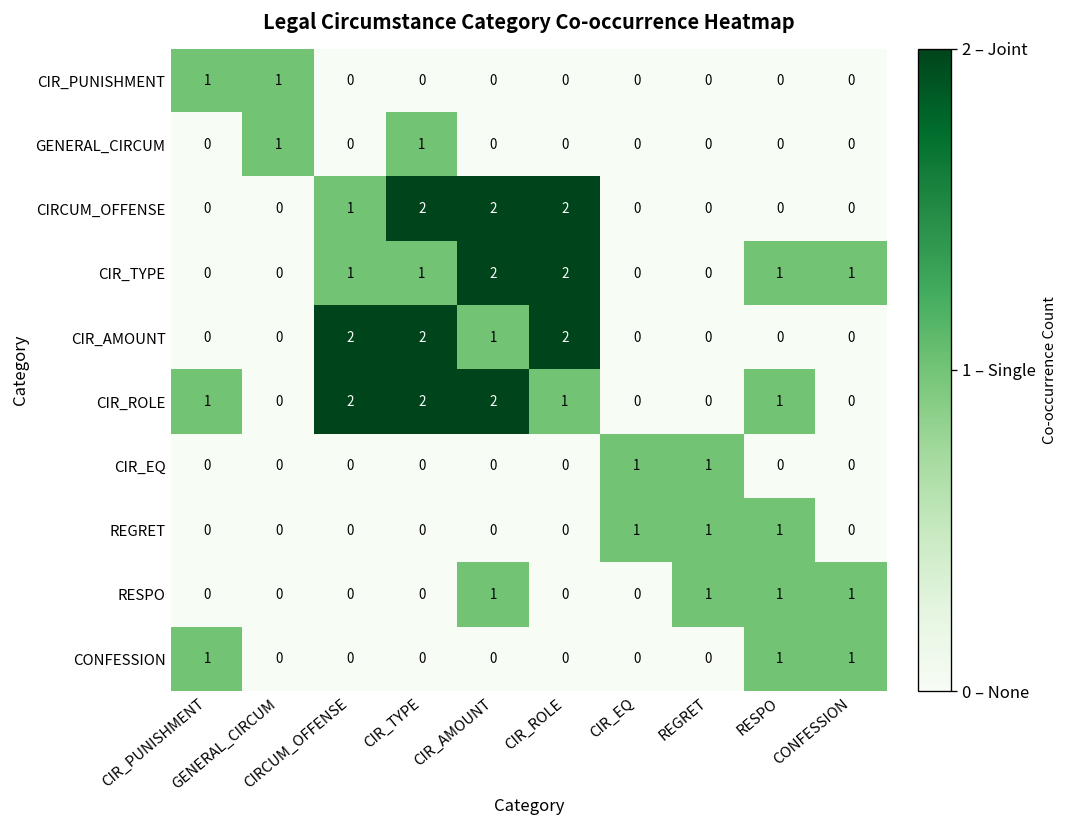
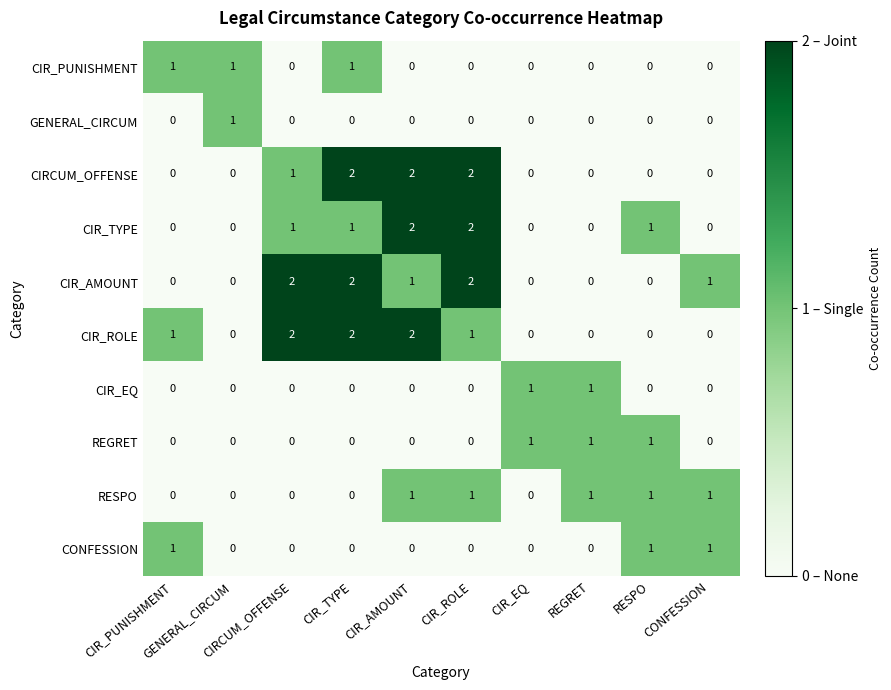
  {
    "CIR_PUNISHMENT": {
      "CIR_PUNISHMENT": 1,
      "GENERAL_CIRCUM": 1,
      "CIRCUM_OFFENSE": 0,
-     "CIR_TYPE": 0,
+     "CIR_TYPE": 1,
      "CIR_AMOUNT": 0,
      "CIR_ROLE": 0,
      "CIR_EQ": 0,
      "REGRET": 0,
      "RESPO": 0,
      "CONFESSION": 0
    },
    "GENERAL_CIRCUM": {
      "CIR_PUNISHMENT": 0,
      "GENERAL_CIRCUM": 1,
      "CIRCUM_OFFENSE": 0,
-     "CIR_TYPE": 1,
+     "CIR_TYPE": 0,
      "CIR_AMOUNT": 0,
      "CIR_ROLE": 0,
      "CIR_EQ": 0,
      "REGRET": 0,
      "RESPO": 0,
      "CONFESSION": 0
    },
    "CIRCUM_OFFENSE": {
      "CIR_PUNISHMENT": 0,
      "GENERAL_CIRCUM": 0,
      "CIRCUM_OFFENSE": 1,
      "CIR_TYPE": 2,
      "CIR_AMOUNT": 2,
      "CIR_ROLE": 2,
      "CIR_EQ": 0,
      "REGRET": 0,
      "RESPO": 0,
      "CONFESSION": 0
    },
    "CIR_TYPE": {
      "CIR_PUNISHMENT": 0,
      "GENERAL_CIRCUM": 0,
      "CIRCUM_OFFENSE": 1,
      "CIR_TYPE": 1,
      "CIR_AMOUNT": 2,
      "CIR_ROLE": 2,
      "CIR_EQ": 0,
      "REGRET": 0,
      "RESPO": 1,
-     "CONFESSION": 1
+     "CONFESSION": 0
    },
    "CIR_AMOUNT": {
      "CIR_PUNISHMENT": 0,
      "GENERAL_CIRCUM": 0,
      "CIRCUM_OFFENSE": 2,
      "CIR_TYPE": 2,
      "CIR_AMOUNT": 1,
      "CIR_ROLE": 2,
      "CIR_EQ": 0,
      "REGRET": 0,
      "RESPO": 0,
-     "CONFESSION": 0
+     "CONFESSION": 1
    },
    "CIR_ROLE": {
      "CIR_PUNISHMENT": 1,
      "GENERAL_CIRCUM": 0,
      "CIRCUM_OFFENSE": 2,
      "CIR_TYPE": 2,
      "CIR_AMOUNT": 2,
      "CIR_ROLE": 1,
      "CIR_EQ": 0,
      "REGRET": 0,
-     "RESPO": 1,
+     "RESPO": 0,
      "CONFESSION": 0
    },
    "CIR_EQ": {
      "CIR_PUNISHMENT": 0,
      "GENERAL_CIRCUM": 0,
      "CIRCUM_OFFENSE": 0,
      "CIR_TYPE": 0,
      "CIR_AMOUNT": 0,
      "CIR_ROLE": 0,
      "CIR_EQ": 1,
      "REGRET": 1,
      "RESPO": 0,
      "CONFESSION": 0
    },
    "REGRET": {
      "CIR_PUNISHMENT": 0,
      "GENERAL_CIRCUM": 0,
      "CIRCUM_OFFENSE": 0,
      "CIR_TYPE": 0,
      "CIR_AMOUNT": 0,
      "CIR_ROLE": 0,
      "CIR_EQ": 1,
      "REGRET": 1,
      "RESPO": 1,
      "CONFESSION": 0
    },
    "RESPO": {
      "CIR_PUNISHMENT": 0,
      "GENERAL_CIRCUM": 0,
      "CIRCUM_OFFENSE": 0,
      "CIR_TYPE": 0,
      "CIR_AMOUNT": 1,
-     "CIR_ROLE": 0,
+     "CIR_ROLE": 1,
      "CIR_EQ": 0,
      "REGRET": 1,
      "RESPO": 1,
      "CONFESSION": 1
    },
    "CONFESSION": {
      "CIR_PUNISHMENT": 1,
      "GENERAL_CIRCUM": 0,
      "CIRCUM_OFFENSE": 0,
      "CIR_TYPE": 0,
      "CIR_AMOUNT": 0,
      "CIR_ROLE": 0,
      "CIR_EQ": 0,
      "REGRET": 0,
      "RESPO": 1,
      "CONFESSION": 1
    }
  }
